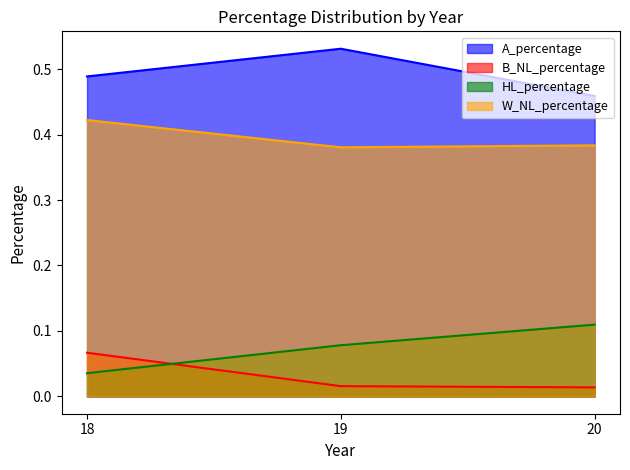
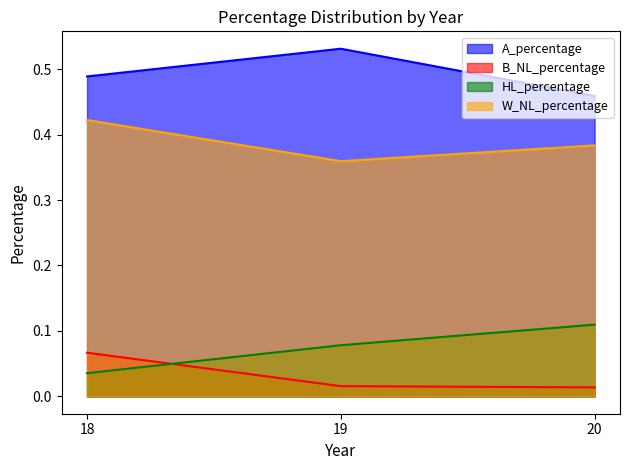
  {
    "A_percentage": {
      "18": 0.49,
      "19": 0.53
    },
    "B_NL_percentage": {
      "18": 0.07,
      "19": 0.02,
      "20": 0.01
    },
    "HL_percentage": {
      "18": 0.04,
      "19": 0.08,
      "20": 0.11
    },
    "W_NL_percentage": {
      "18": 0.42,
-     "19": 0.38,
+     "19": 0.36,
      "20": 0.38
    }
  }
